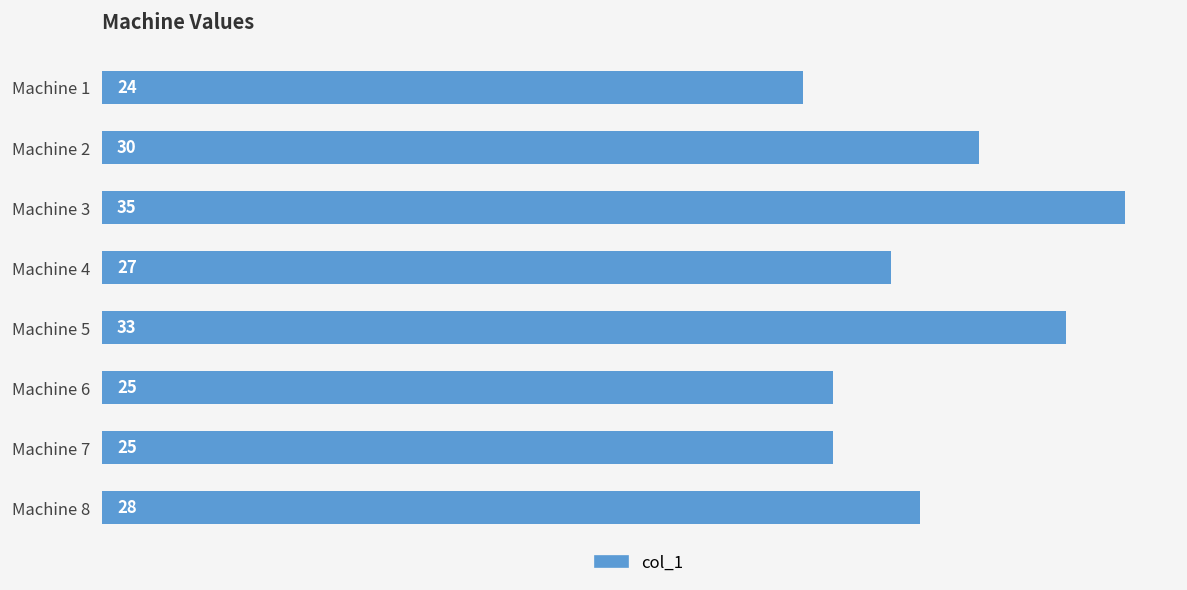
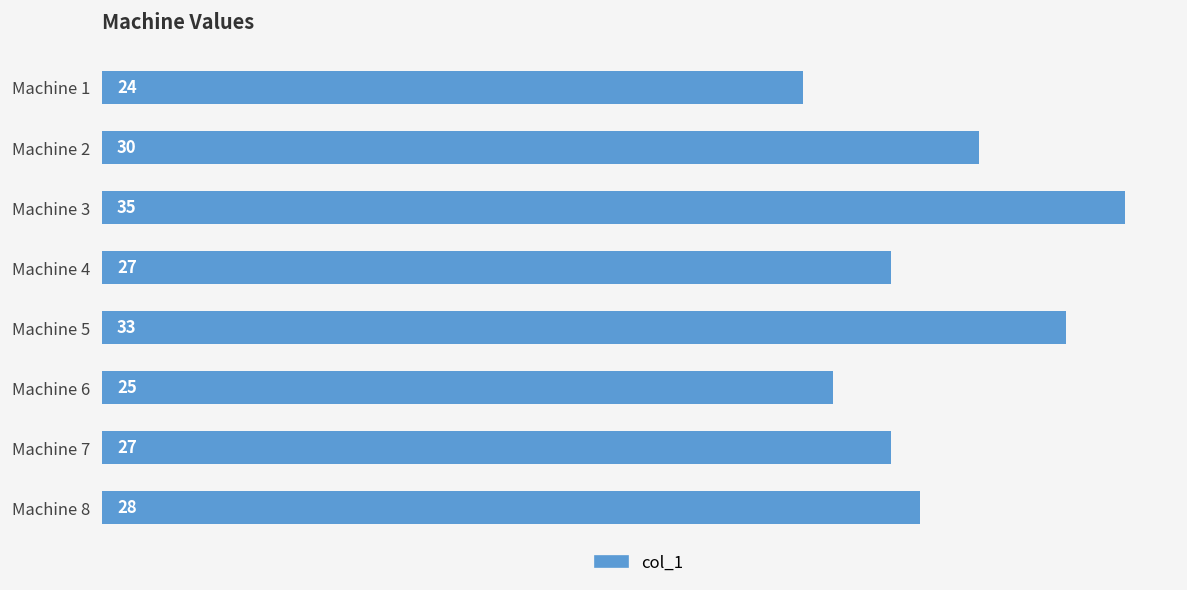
  {
    "Machine 1": 24,
    "Machine 2": 30,
    "Machine 3": 35,
    "Machine 4": 27,
    "Machine 5": 33,
    "Machine 6": 25,
-   "Machine 7": 25,
+   "Machine 7": 27,
    "Machine 8": 28
  }
